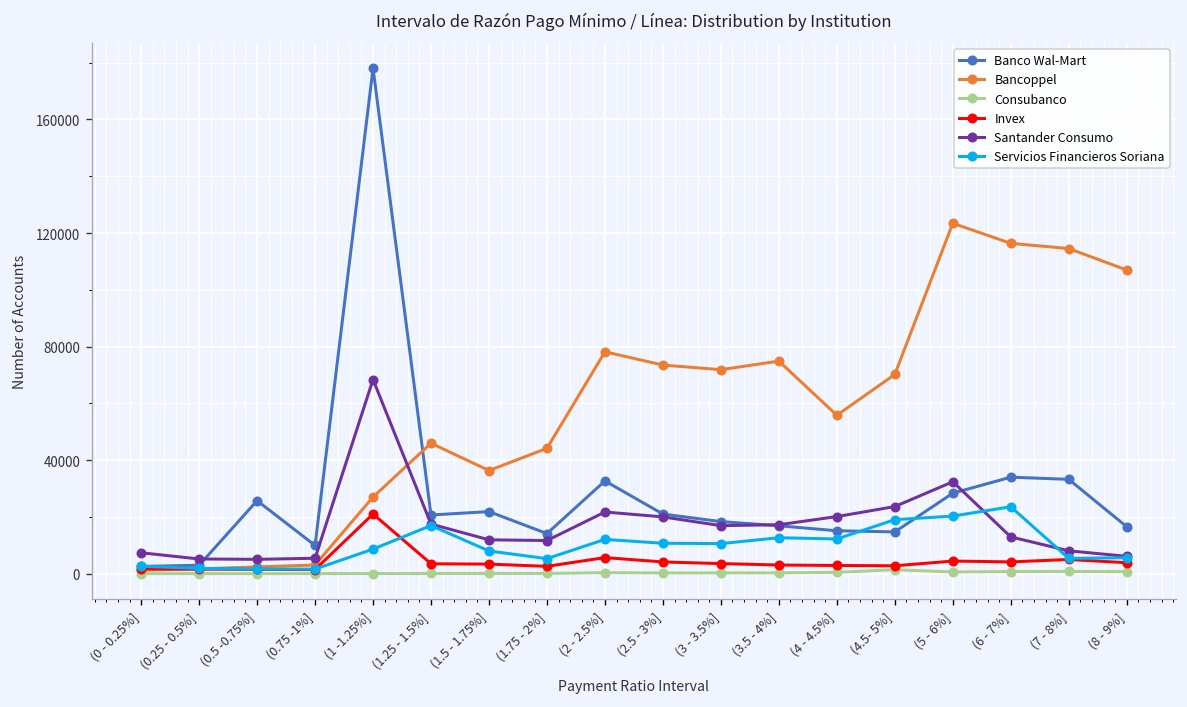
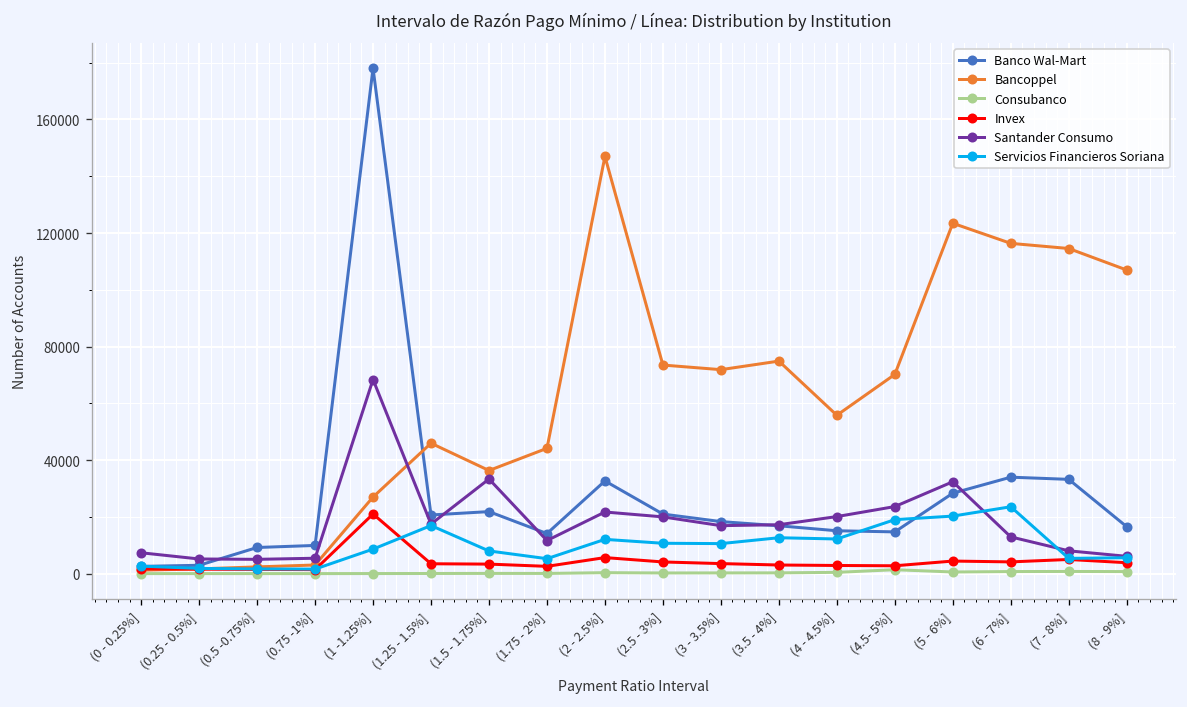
  {
    "Banco Wal-Mart": {
      "(0.25 - 0.5%]": 3000,
-     "(0.5 -0.75%]": 26000,
+     "(0.5 -0.75%]": 9000,
      "(0.75 -1%]": 10000,
      "(1 -1.25%]": 178000,
      "(1.25 - 1.5%]": 21000,
      "(1.5 - 1.75%]": 22000,
      "(1.75 - 2%]": 14000,
      "(2 - 2.5%]": 33000,
      "(3 - 3.5%]": 18000,
      "(4 - 4.5%]": 15000,
      "(4.5- 5%]": 15000,
      "(5 - 6%]": 28000,
      "(6 - 7%]": 34000,
      "(7 - 8%]": 33000,
      "(8 - 9%]": 17000
    },
    "Bancoppel": {
      "(0.75 -1%]": 3000,
      "(1 -1.25%]": 27000,
      "(1.25 - 1.5%]": 46000,
      "(1.5 - 1.75%]": 36000,
      "(1.75 - 2%]": 44000,
-     "(2 - 2.5%]": 78000,
+     "(2 - 2.5%]": 147000,
      "(2.5 - 3%]": 73000,
      "(3 - 3.5%]": 72000,
      "(3.5 - 4%]": 75000,
      "(4 - 4.5%]": 56000,
      "(4.5- 5%]": 70000,
      "(5 - 6%]": 123000,
      "(6 - 7%]": 116000,
      "(7 - 8%]": 115000,
      "(8 - 9%]": 107000
    },
    "Consubanco": {
      "(0 - 0.25%]": 0,
      "(0.25 - 0.5%]": 0,
      "(0.5 -0.75%]": 0,
      "(0.75 -1%]": 0,
      "(1 -1.25%]": 0,
      "(1.25 - 1.5%]": 0,
      "(1.5 - 1.75%]": 0,
      "(1.75 - 2%]": 0,
      "(2 - 2.5%]": 0,
      "(2.5 - 3%]": 0,
      "(3 - 3.5%]": 0,
      "(3.5 - 4%]": 0,
      "(4 - 4.5%]": 0,
      "(4.5- 5%]": 1000,
      "(5 - 6%]": 1000,
      "(6 - 7%]": 1000,
      "(7 - 8%]": 1000,
      "(8 - 9%]": 1000
    },
    "Invex": {
      "(1 -1.25%]": 21000,
      "(1.25 - 1.5%]": 3000,
      "(1.5 - 1.75%]": 3000,
      "(1.75 - 2%]": 3000,
      "(2 - 2.5%]": 6000,
      "(2.5 - 3%]": 4000,
      "(3 - 3.5%]": 4000,
      "(3.5 - 4%]": 3000,
      "(4 - 4.5%]": 3000,
      "(4.5- 5%]": 3000,
      "(5 - 6%]": 4000,
      "(6 - 7%]": 4000,
      "(8 - 9%]": 4000
    },
    "Santander Consumo": {
      "(0 - 0.25%]": 7000,
      "(0.25 - 0.5%]": 5000,
      "(0.5 -0.75%]": 5000,
      "(0.75 -1%]": 5000,
      "(1 -1.25%]": 68000,
-     "(1.5 - 1.75%]": 12000,
+     "(1.5 - 1.75%]": 33000,
      "(1.75 - 2%]": 12000,
      "(2 - 2.5%]": 22000,
      "(3 - 3.5%]": 17000,
      "(4 - 4.5%]": 20000,
      "(4.5- 5%]": 24000,
      "(5 - 6%]": 32000,
      "(6 - 7%]": 13000,
      "(7 - 8%]": 8000
    },
    "Servicios Financieros Soriana": {
      "(1 -1.25%]": 9000,
      "(1.5 - 1.75%]": 8000,
      "(1.75 - 2%]": 5000,
      "(2 - 2.5%]": 12000,
      "(2.5 - 3%]": 11000,
      "(3 - 3.5%]": 11000,
      "(3.5 - 4%]": 13000,
      "(4 - 4.5%]": 12000,
      "(4.5- 5%]": 19000,
      "(5 - 6%]": 20000,
      "(6 - 7%]": 24000
    }
  }
